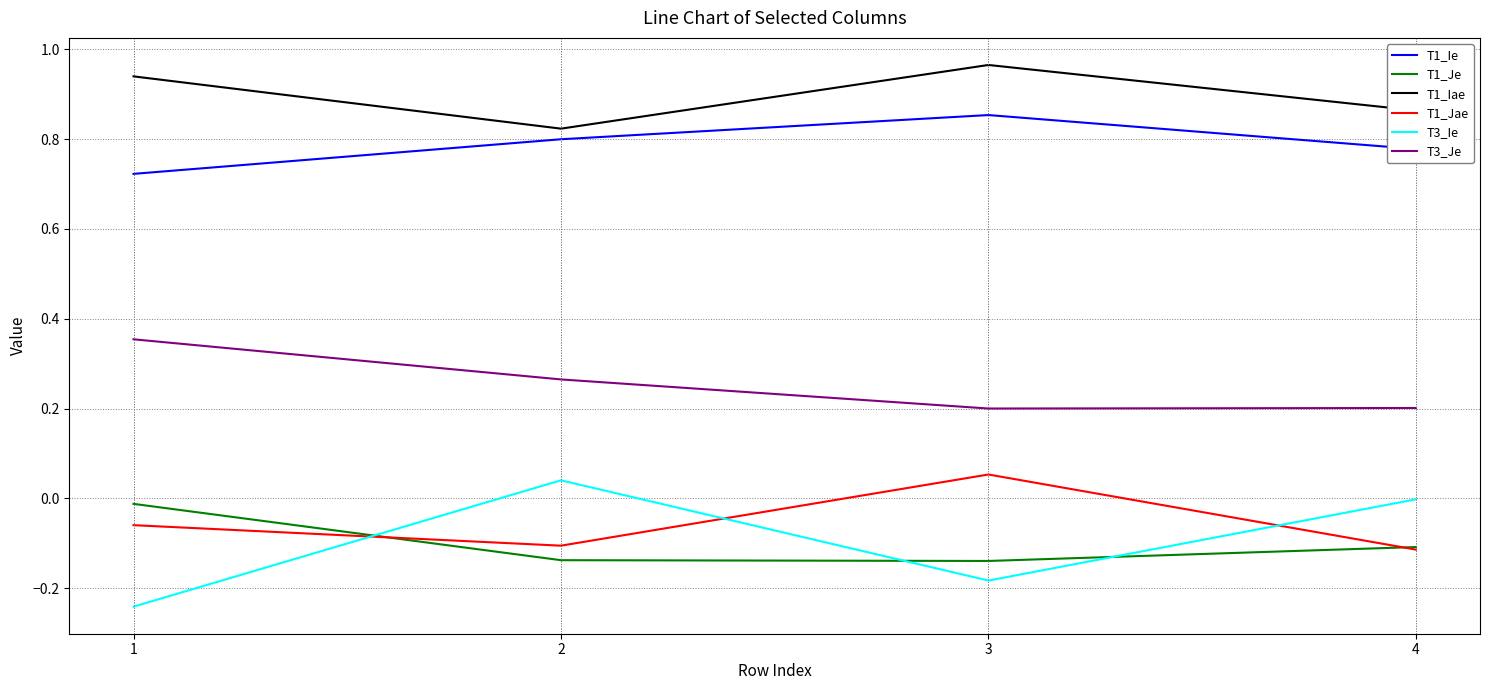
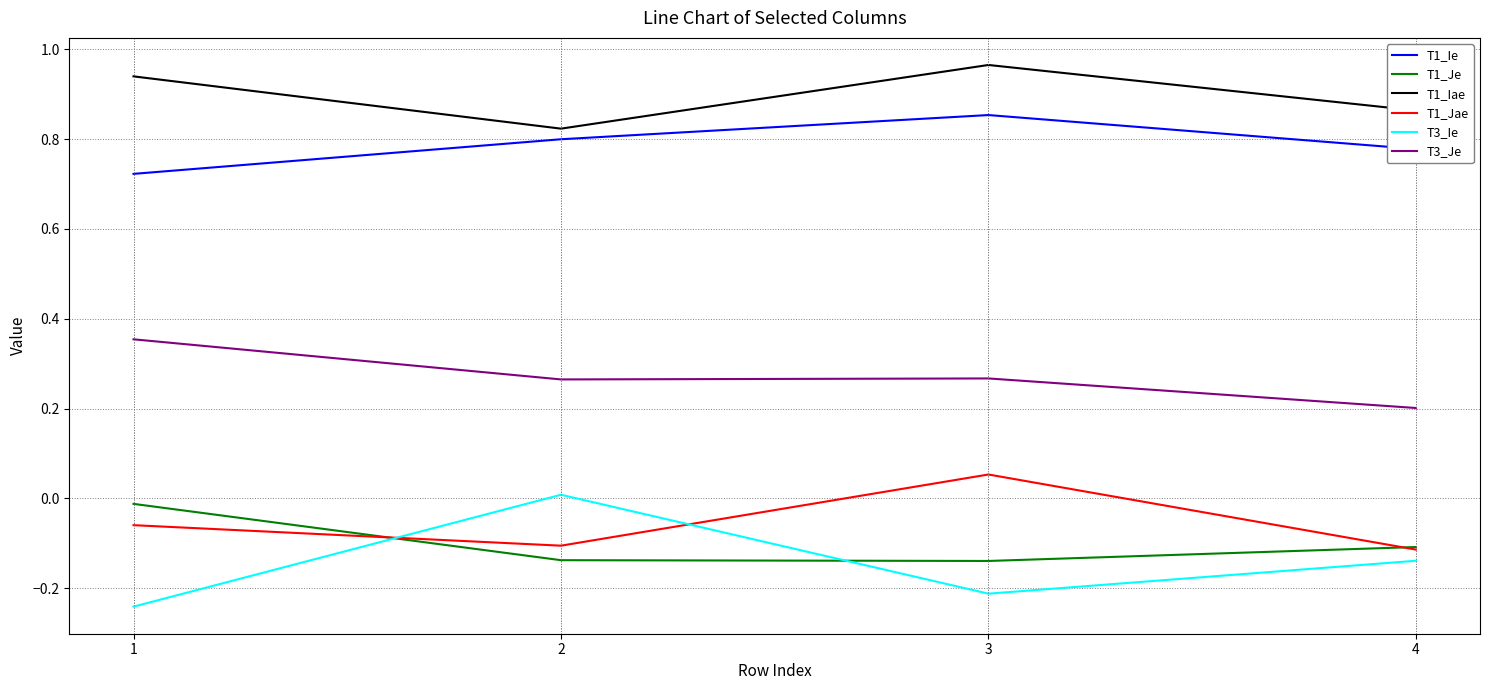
  {
    "T1_Ie": {
      "1": 0.72,
      "2": 0.80,
      "3": 0.85
    },
    "T1_Je": {
      "1": -0.01,
      "2": -0.14,
      "3": -0.14,
      "4": -0.11
    },
    "T1_Iae": {
      "1": 0.94,
      "2": 0.82,
      "3": 0.97
    },
    "T1_Jae": {
      "1": -0.06,
      "2": -0.11,
      "3": 0.05,
      "4": -0.11
    },
    "T3_Ie": {
      "1": -0.24,
-     "2": 0.04,
-     "3": -0.18,
-     "4": 0.00
+     "2": 0.01,
+     "3": -0.21,
+     "4": -0.14
    },
    "T3_Je": {
      "1": 0.35,
      "2": 0.27,
-     "3": 0.20,
+     "3": 0.27,
      "4": 0.20
    }
  }
